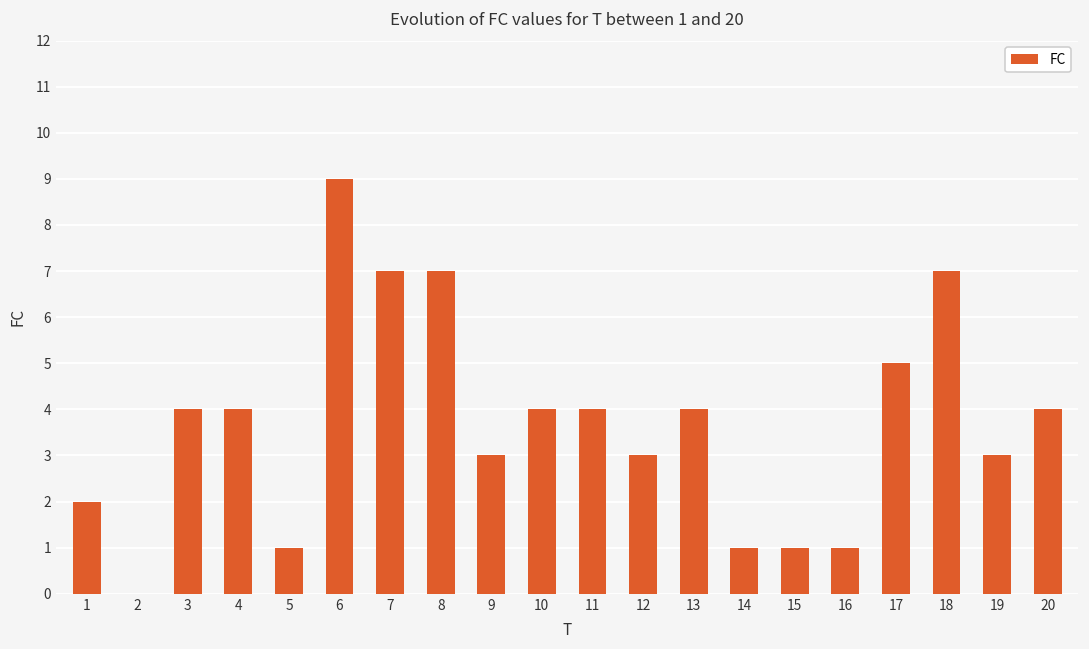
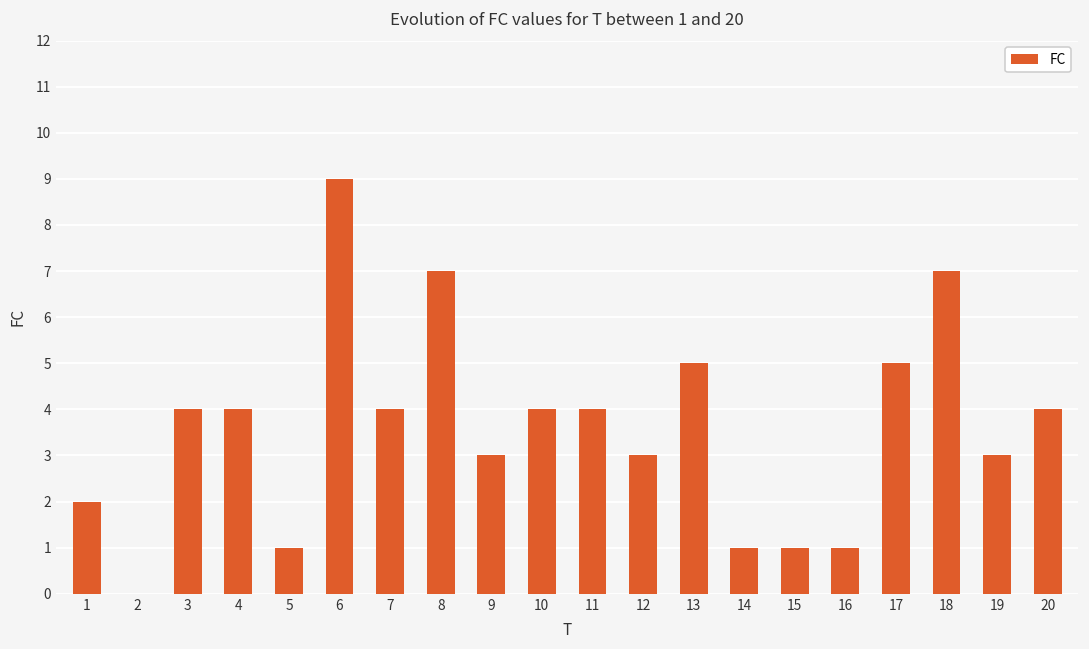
  {
    "1": 2,
    "2": 0,
    "3": 4,
    "4": 4,
    "5": 1,
    "6": 9,
-   "7": 7,
+   "7": 4,
    "8": 7,
    "9": 3,
    "10": 4,
    "11": 4,
    "12": 3,
-   "13": 4,
+   "13": 5,
    "14": 1,
    "15": 1,
    "16": 1,
    "17": 5,
    "18": 7,
    "19": 3,
    "20": 4
  }
